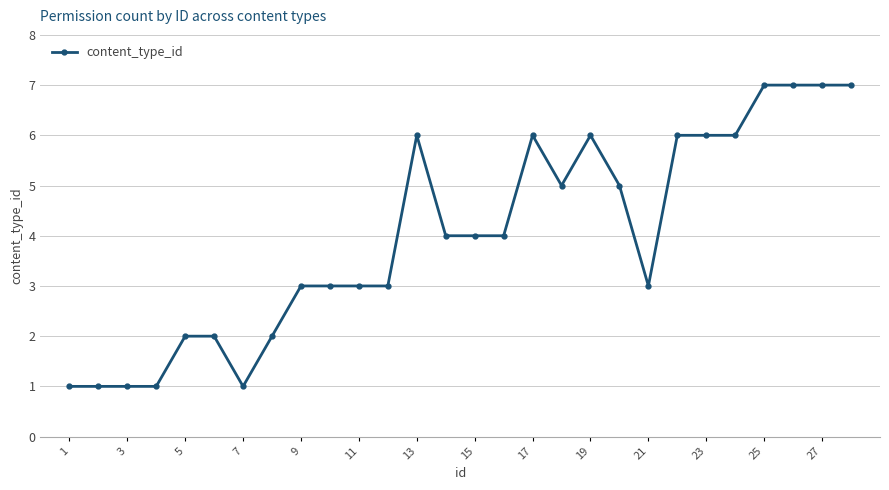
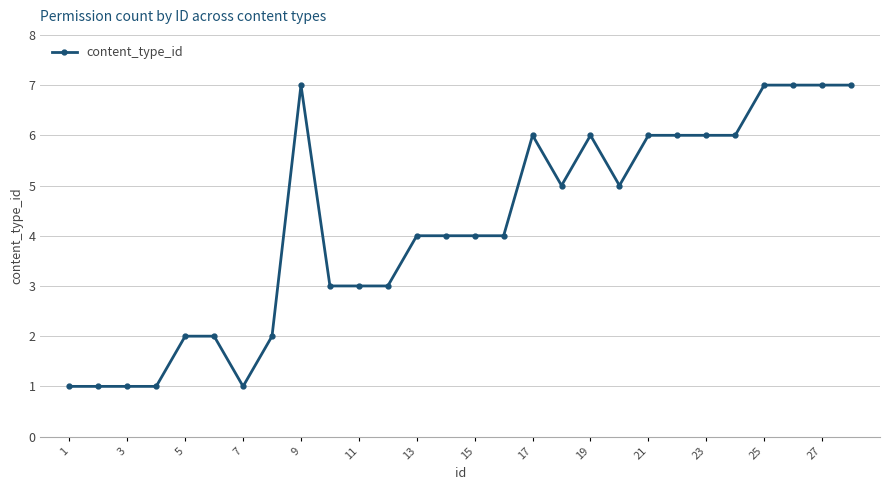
  {
    "1": 1,
    "3": 1,
    "5": 2,
    "7": 1,
-   "9": 3,
+   "9": 7,
    "11": 3,
-   "13": 6,
+   "13": 4,
    "15": 4,
    "17": 6,
    "19": 6,
-   "21": 3,
+   "21": 6,
    "23": 6,
    "25": 7,
    "27": 7
  }
